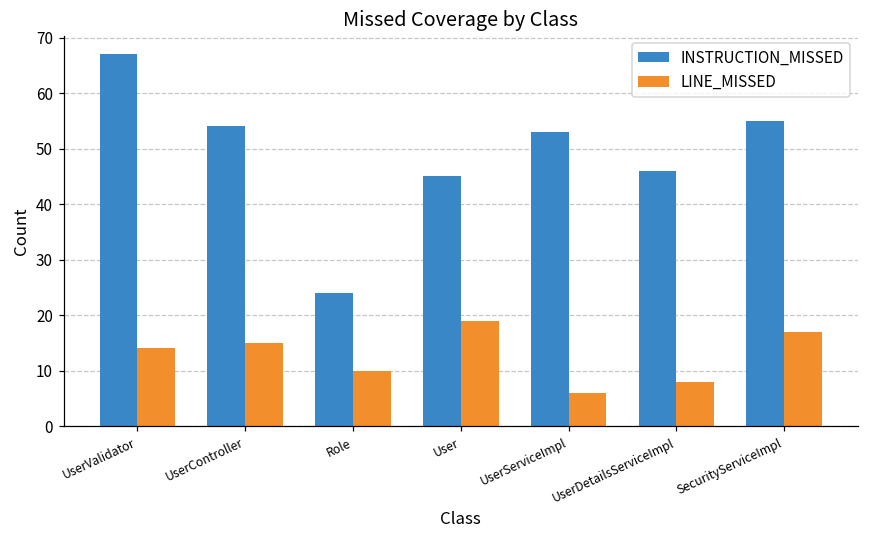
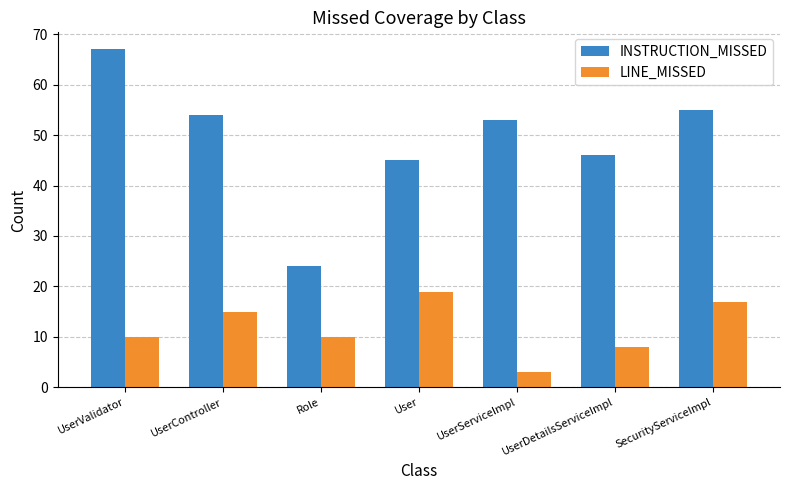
  {
    "INSTRUCTION_MISSED": {
      "UserValidator": 67,
      "UserController": 54,
      "Role": 24,
      "User": 45,
      "UserServiceImpl": 53,
      "UserDetailsServiceImpl": 46,
      "SecurityServiceImpl": 55
    },
    "LINE_MISSED": {
-     "UserValidator": 14,
+     "UserValidator": 10,
      "UserController": 15,
      "Role": 10,
      "User": 19,
-     "UserServiceImpl": 6,
+     "UserServiceImpl": 3,
      "UserDetailsServiceImpl": 8,
      "SecurityServiceImpl": 17
    }
  }
